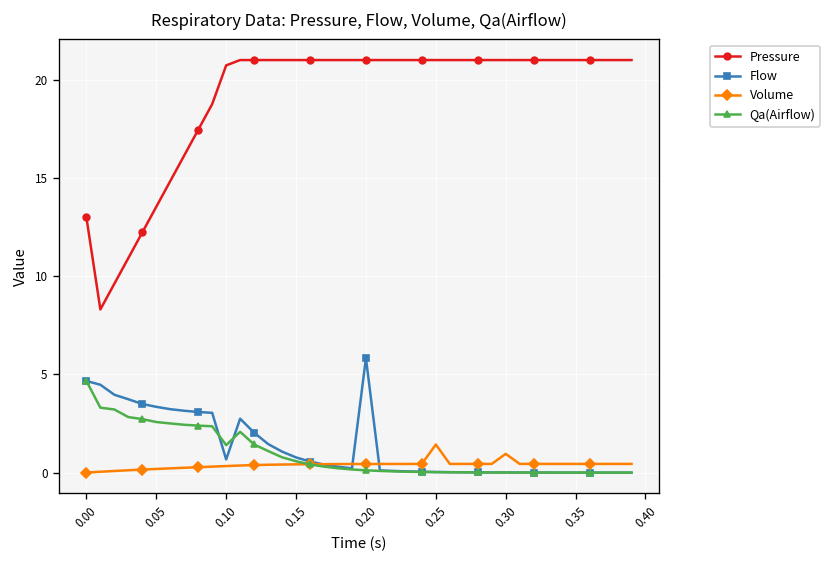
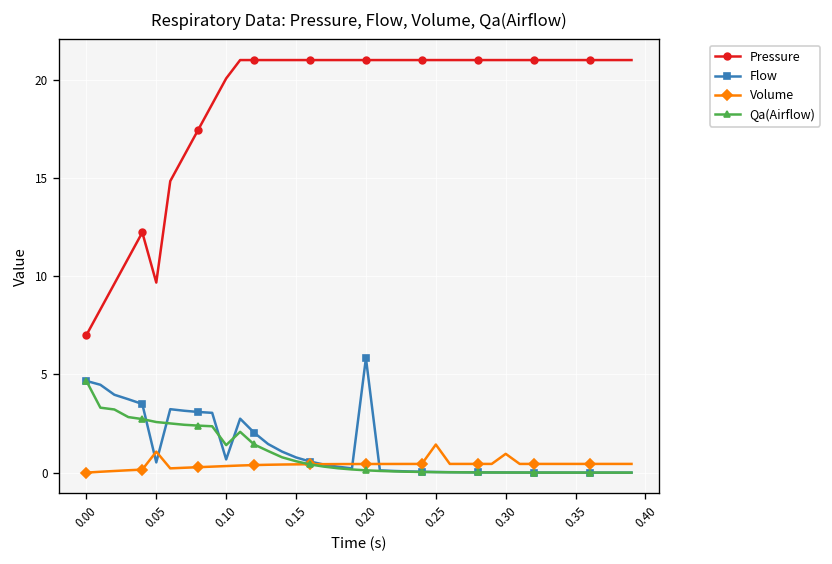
  {
    "Pressure": {
-     "0.00": 13,
-     "0.05": 13.5,
-     "0.10": 20.7,
+     "0.00": 7,
+     "0.05": 9.7,
+     "0.10": 20.1,
      "0.15": 21.0,
      "0.20": 21.0,
      "0.25": 21.0,
      "0.30": 21.0,
      "0.35": 21.0
    },
    "Flow": {
-     "0.05": 3.3,
+     "0.05": 0.5,
      "0.10": 0.7,
      "0.15": 0.8,
      "0.20": 5.8
    },
    "Volume": {
      "0.00": 0.0,
-     "0.05": 0.2,
+     "0.05": 1.1,
      "0.10": 0.3,
      "0.15": 0.4,
      "0.20": 0.4,
      "0.25": 1.4,
      "0.30": 1.0,
      "0.35": 0.4
    },
    "Qa(Airflow)": {
      "0.05": 2.6,
      "0.10": 1.4,
      "0.15": 0.6,
      "0.20": 0.1
    }
  }
